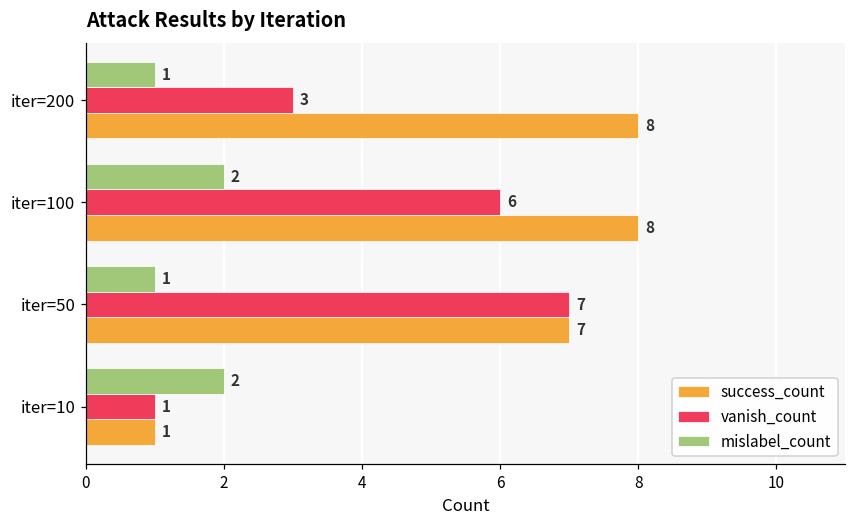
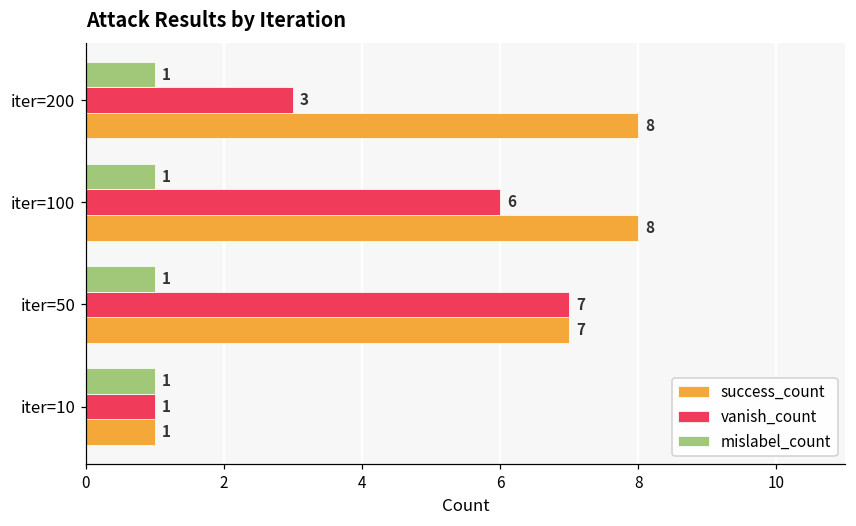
  {
    "success_count": {
      "iter=200": 8,
      "iter=100": 8,
      "iter=50": 7,
      "iter=10": 1
    },
    "vanish_count": {
      "iter=200": 3,
      "iter=100": 6,
      "iter=50": 7,
      "iter=10": 1
    },
    "mislabel_count": {
      "iter=200": 1,
-     "iter=100": 2,
+     "iter=100": 1,
      "iter=50": 1,
-     "iter=10": 2
+     "iter=10": 1
    }
  }
